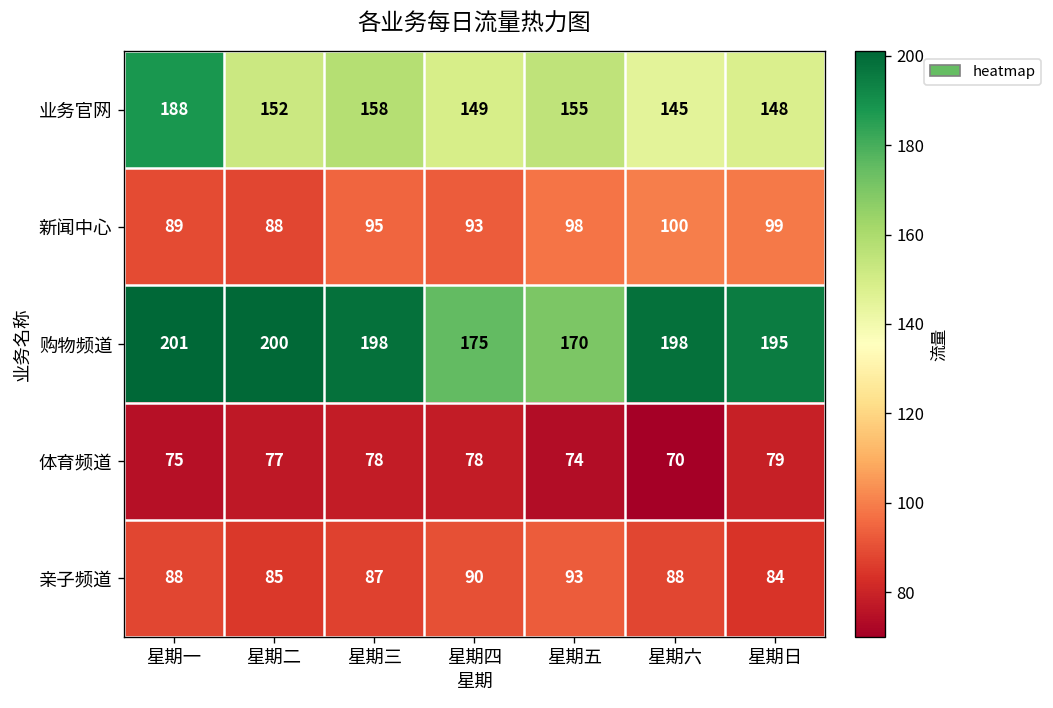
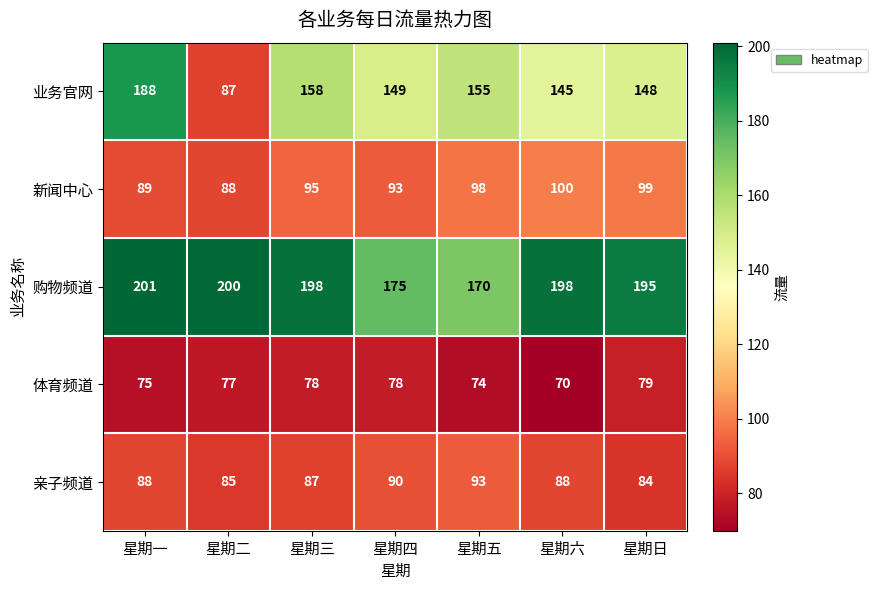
  {
    "业务官网": {
      "星期一": 188,
-     "星期二": 152,
+     "星期二": 87,
      "星期三": 158,
      "星期四": 149,
      "星期五": 155,
      "星期六": 145,
      "星期日": 148
    },
    "新闻中心": {
      "星期一": 89,
      "星期二": 88,
      "星期三": 95,
      "星期四": 93,
      "星期五": 98,
      "星期六": 100,
      "星期日": 99
    },
    "购物频道": {
      "星期一": 201,
      "星期二": 200,
      "星期三": 198,
      "星期四": 175,
      "星期五": 170,
      "星期六": 198,
      "星期日": 195
    },
    "体育频道": {
      "星期一": 75,
      "星期二": 77,
      "星期三": 78,
      "星期四": 78,
      "星期五": 74,
      "星期六": 70,
      "星期日": 79
    },
    "亲子频道": {
      "星期一": 88,
      "星期二": 85,
      "星期三": 87,
      "星期四": 90,
      "星期五": 93,
      "星期六": 88,
      "星期日": 84
    }
  }
